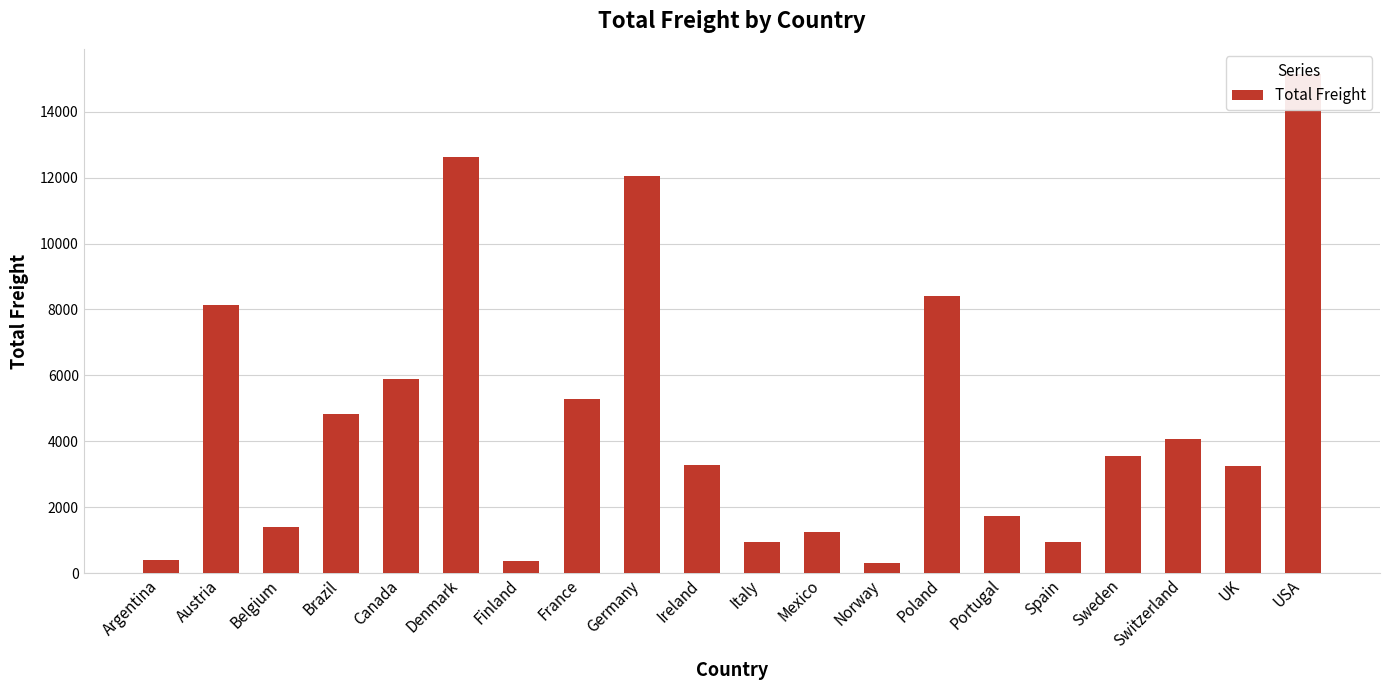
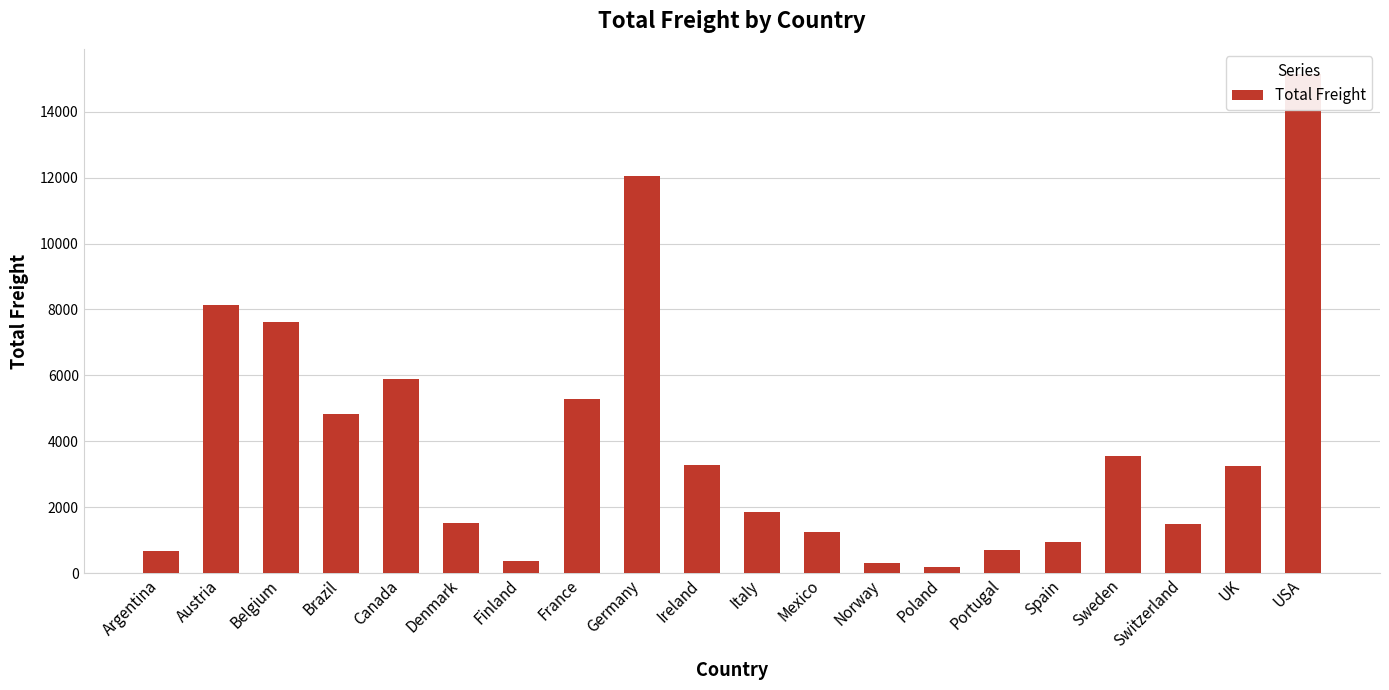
  {
-   "Argentina": 400,
+   "Argentina": 700,
    "Austria": 8100,
-   "Belgium": 1400,
+   "Belgium": 7600,
    "Brazil": 4800,
    "Canada": 5900,
-   "Denmark": 12600,
+   "Denmark": 1500,
    "Finland": 400,
    "France": 5300,
    "Germany": 12100,
    "Ireland": 3300,
-   "Italy": 1000,
+   "Italy": 1900,
    "Mexico": 1200,
    "Norway": 300,
-   "Poland": 8400,
-   "Portugal": 1700,
+   "Poland": 200,
+   "Portugal": 700,
    "Spain": 900,
    "Sweden": 3600,
-   "Switzerland": 4100,
+   "Switzerland": 1500,
    "UK": 3200
  }
